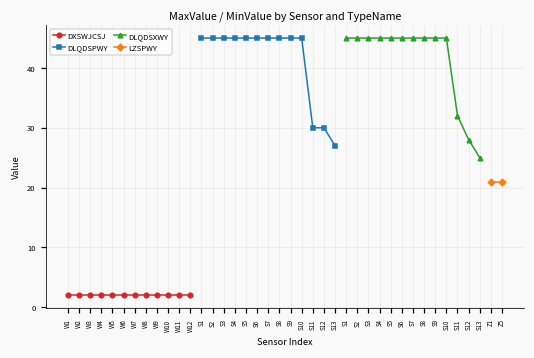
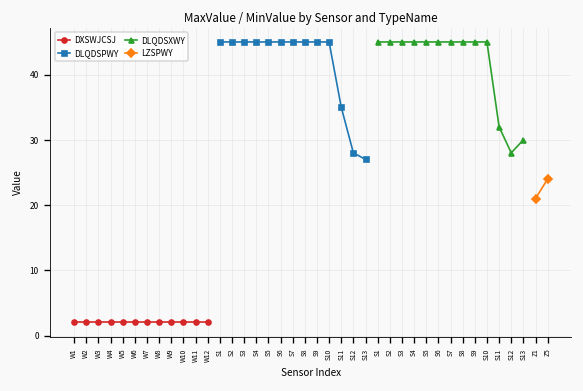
  {
    "DXSWJCSJ": {
      "W1": 2,
      "W2": 2,
      "W3": 2,
      "W4": 2,
      "W5": 2,
      "W6": 2,
      "W7": 2,
      "W8": 2,
      "W9": 2,
      "W10": 2,
      "W11": 2,
      "W12": 2
    },
    "DLQDSPWY": {
      "S1": 45,
      "S2": 45,
      "S3": 45,
      "S4": 45,
      "S5": 45,
      "S6": 45,
      "S7": 45,
      "S8": 45,
      "S9": 45,
      "S10": 45,
-     "S11": 30,
-     "S12": 30,
+     "S11": 35,
+     "S12": 28,
      "S13": 27
    },
    "DLQDSXWY": {
      "S1": 45,
      "S2": 45,
      "S3": 45,
      "S4": 45,
      "S5": 45,
      "S6": 45,
      "S7": 45,
      "S8": 45,
      "S9": 45,
      "S10": 45,
      "S11": 32,
      "S12": 28,
-     "S13": 25
+     "S13": 30
    },
    "LZSPWY": {
      "Z1": 21,
-     "Z5": 21
+     "Z5": 24
    }
  }
